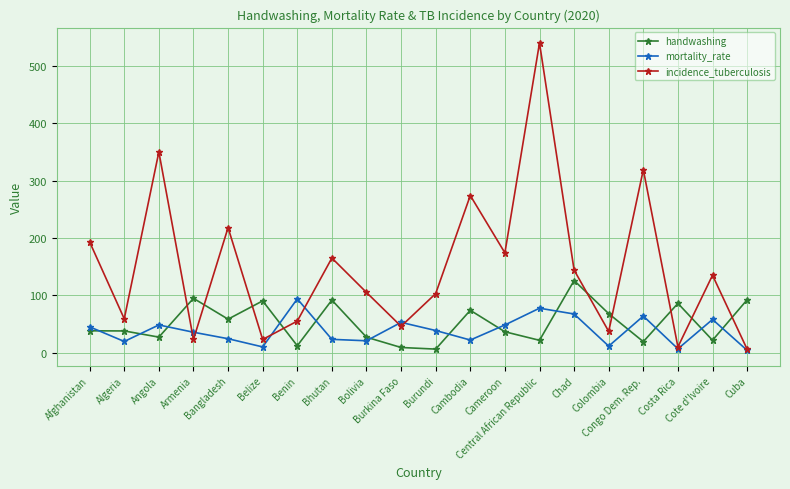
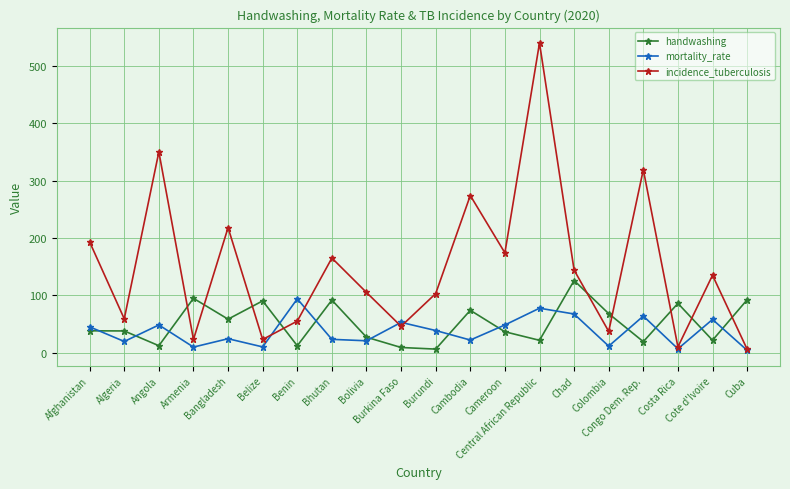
  {
    "handwashing": {
      "Afghanistan": 40,
      "Algeria": 40,
-     "Angola": 30,
+     "Angola": 10,
      "Armenia": 90,
      "Bangladesh": 60,
      "Belize": 90,
      "Benin": 10,
      "Bhutan": 90,
      "Bolivia": 30,
      "Burkina Faso": 10,
      "Burundi": 10,
      "Cambodia": 70,
      "Cameroon": 40,
      "Central African Republic": 20,
      "Chad": 130,
      "Colombia": 70,
      "Congo Dem. Rep.": 20,
      "Costa Rica": 90,
      "Cote d'Ivoire": 20,
      "Cuba": 90
    },
    "mortality_rate": {
      "Afghanistan": 50,
      "Algeria": 20,
      "Angola": 50,
-     "Armenia": 40,
+     "Armenia": 10,
      "Bangladesh": 20,
      "Belize": 10,
      "Benin": 90,
      "Bhutan": 20,
      "Bolivia": 20,
      "Burkina Faso": 50,
      "Burundi": 40,
      "Cambodia": 20,
      "Cameroon": 50,
      "Central African Republic": 80,
      "Chad": 70,
      "Colombia": 10,
      "Congo Dem. Rep.": 60,
      "Cote d'Ivoire": 60
    },
    "incidence_tuberculosis": {
      "Afghanistan": 190,
      "Algeria": 60,
      "Angola": 350,
      "Armenia": 20,
      "Bangladesh": 220,
      "Belize": 20,
      "Benin": 60,
      "Bhutan": 170,
      "Bolivia": 110,
      "Burkina Faso": 50,
      "Burundi": 100,
      "Cambodia": 270,
      "Cameroon": 170,
      "Central African Republic": 540,
      "Chad": 140,
      "Colombia": 40,
      "Congo Dem. Rep.": 320,
      "Cote d'Ivoire": 140
    }
  }
